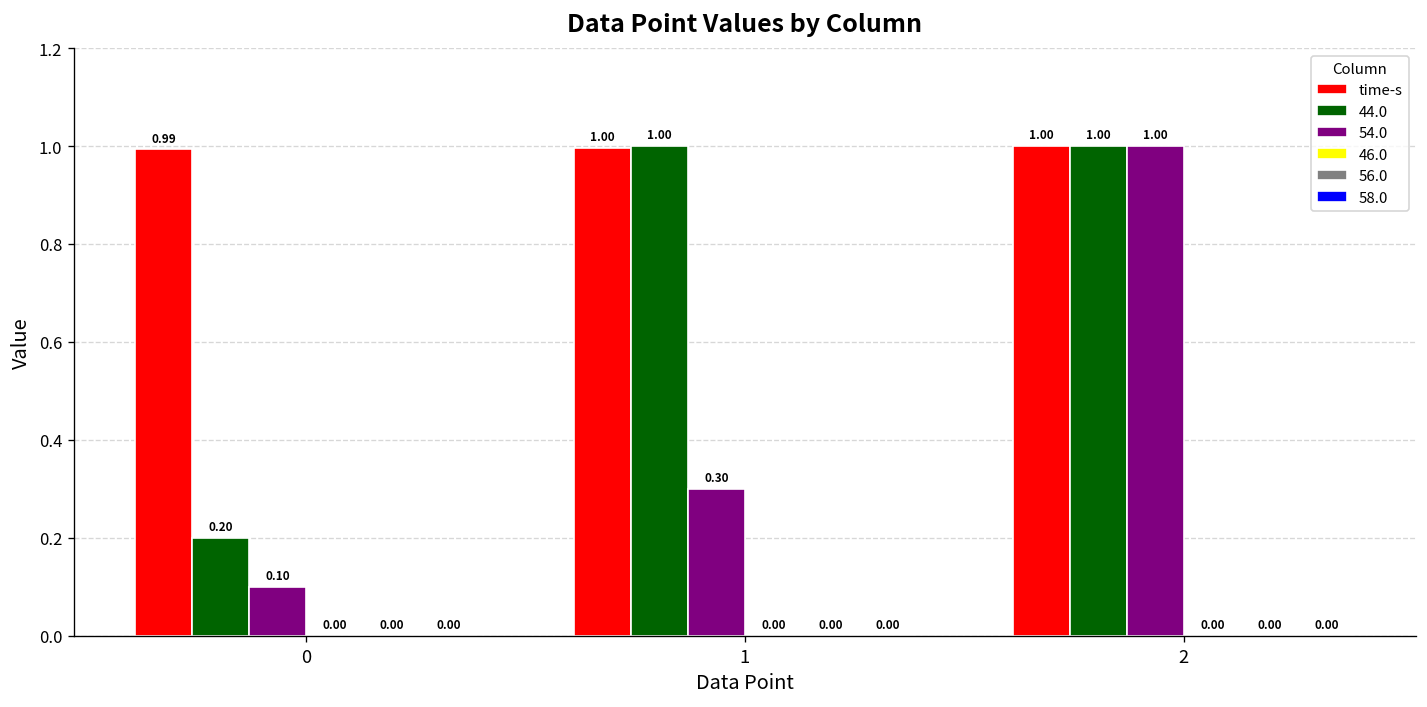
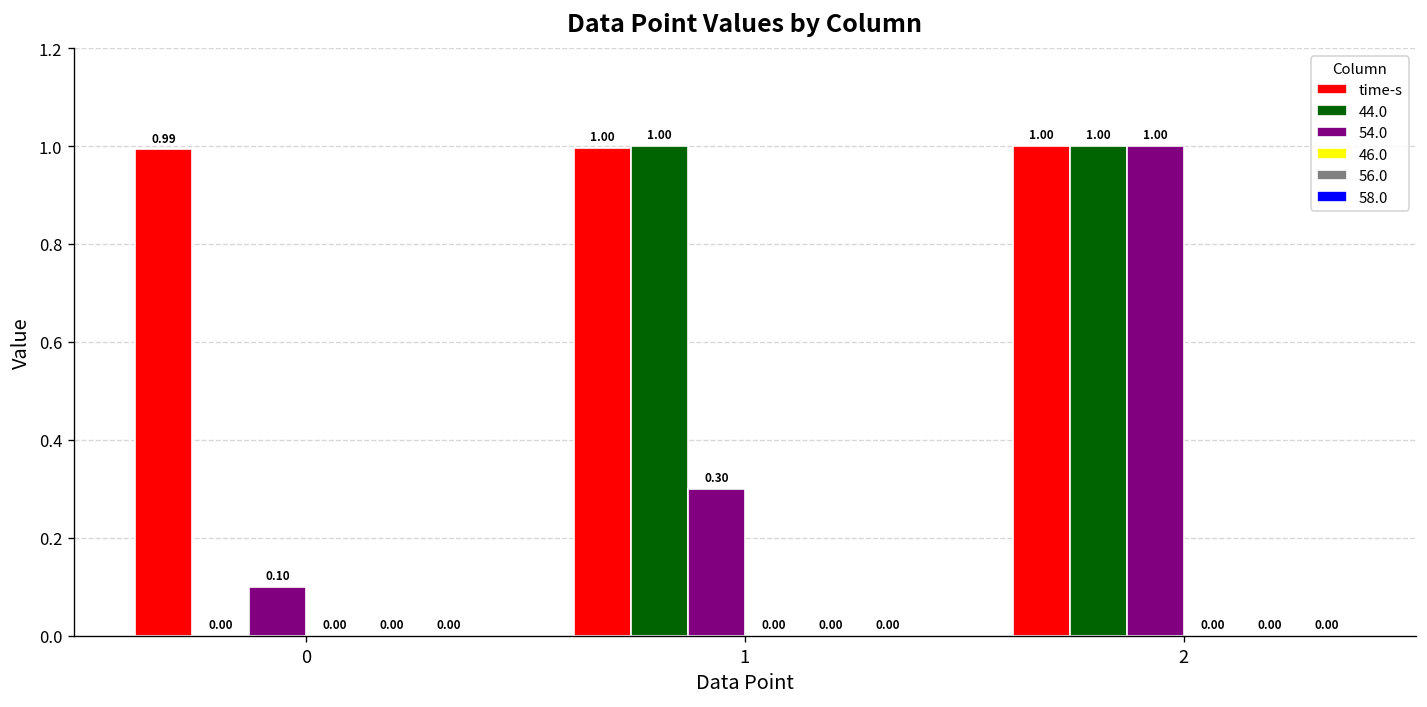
  {
    "time-s": {
      "0": 0.99,
      "1": 1.00,
      "2": 1.00
    },
    "44.0": {
-     "0": 0.20,
+     "0": 0.00,
      "1": 1.00,
      "2": 1.00
    },
    "54.0": {
      "0": 0.10,
      "1": 0.30,
      "2": 1.00
    },
    "46.0": {
      "0": 0.00,
      "1": 0.00,
      "2": 0.00
    },
    "56.0": {
      "0": 0.00,
      "1": 0.00,
      "2": 0.00
    },
    "58.0": {
      "0": 0.00,
      "1": 0.00,
      "2": 0.00
    }
  }
